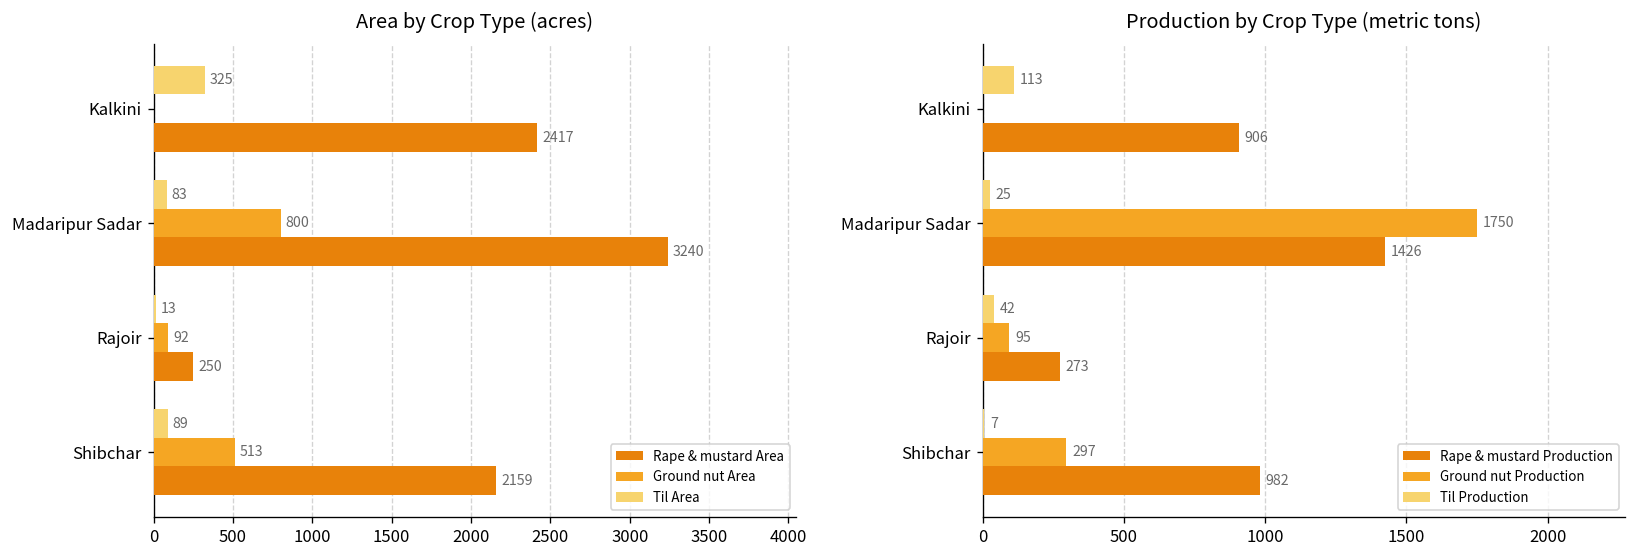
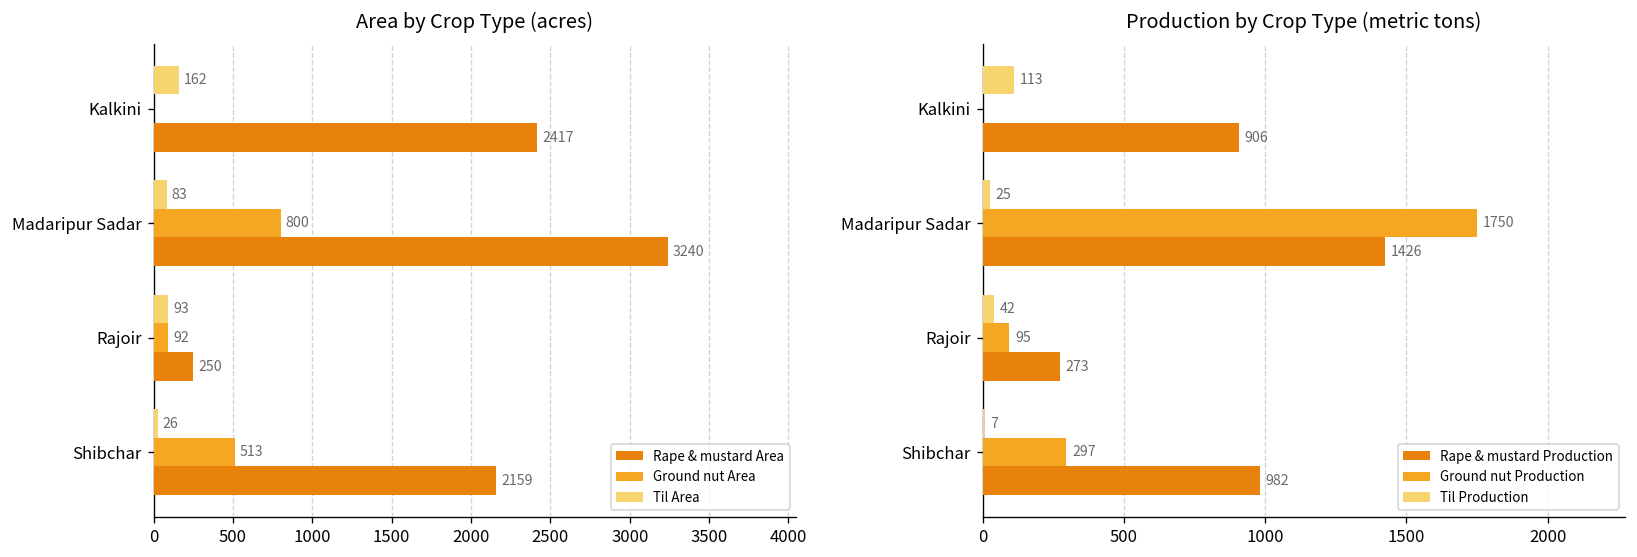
  {
    "Area by Crop Type (acres)": {
      "Til Area": {
-       "Kalkini": 325,
+       "Kalkini": 162,
        "Madaripur Sadar": 83,
-       "Rajoir": 13,
-       "Shibchar": 89
+       "Rajoir": 93,
+       "Shibchar": 26
      }
    },
    "Production by Crop Type (metric tons)": {
      "Til Production": {
        "Kalkini": 113,
        "Madaripur Sadar": 25,
        "Rajoir": 42,
        "Shibchar": 7
      }
    }
  }
